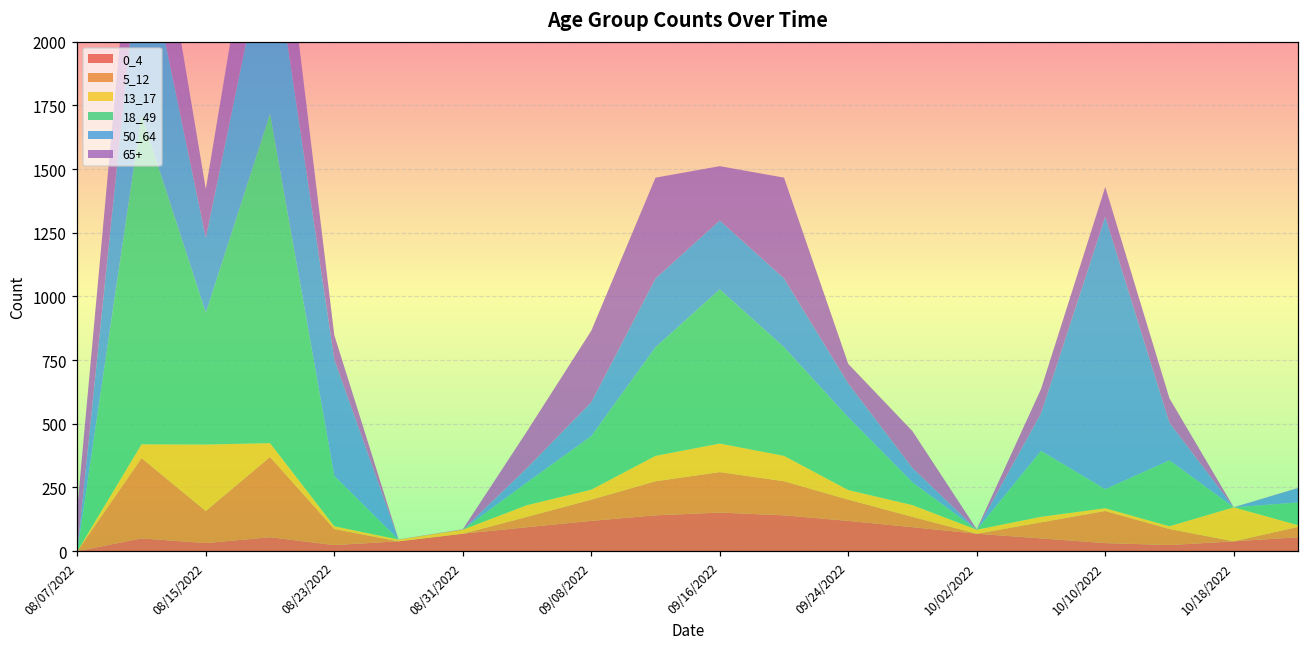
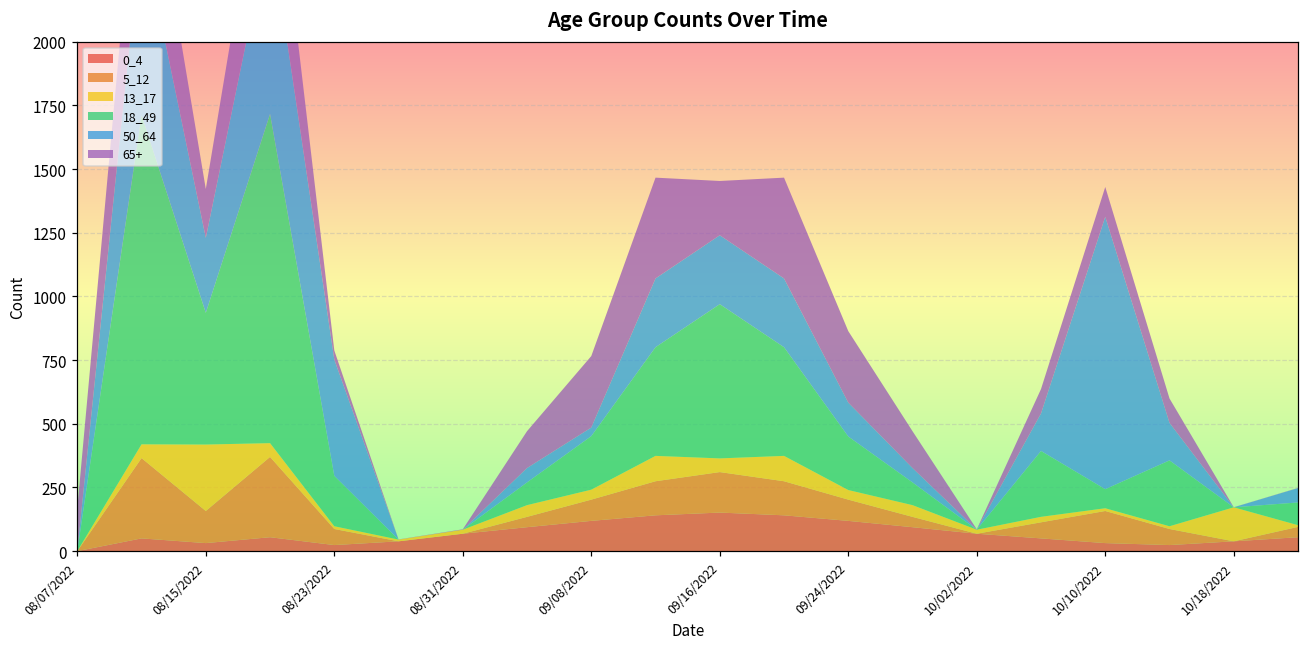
  {
    "13_17": {
      "08/15/2022": 260,
      "09/08/2022": 40,
-     "09/16/2022": 110,
+     "09/16/2022": 50,
      "09/24/2022": 40
    },
    "18_49": {
      "08/15/2022": 520,
      "08/23/2022": 200,
      "09/08/2022": 210,
      "09/16/2022": 610,
-     "09/24/2022": 290,
+     "09/24/2022": 210,
      "10/10/2022": 70
    },
    "50_64": {
      "08/15/2022": 290,
      "08/23/2022": 460,
-     "09/08/2022": 130,
+     "09/08/2022": 30,
      "09/16/2022": 270,
      "09/24/2022": 130,
      "10/10/2022": 1070
    },
    "65+": {
      "08/07/2022": 170,
      "08/15/2022": 190,
-     "08/23/2022": 100,
+     "08/23/2022": 40,
      "09/08/2022": 280,
      "09/16/2022": 210,
-     "09/24/2022": 80,
+     "09/24/2022": 280,
      "10/10/2022": 120
    }
  }
